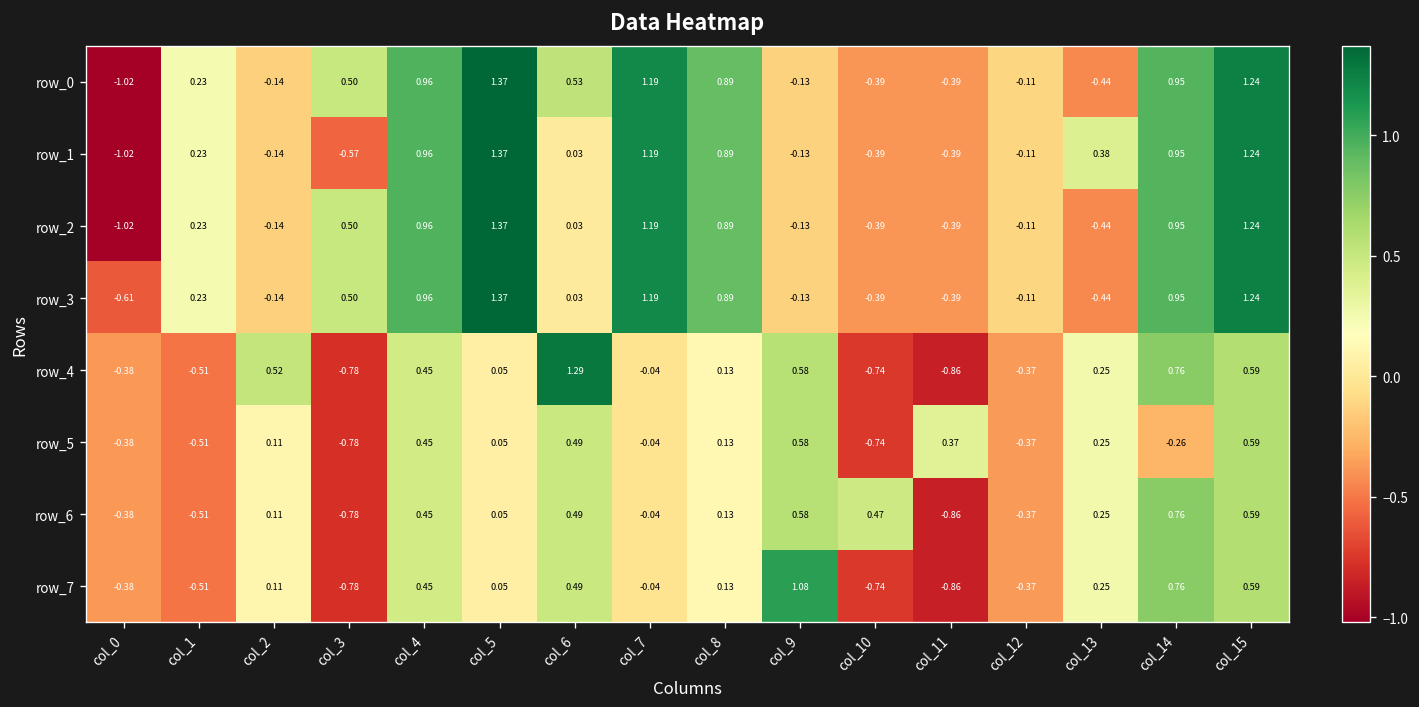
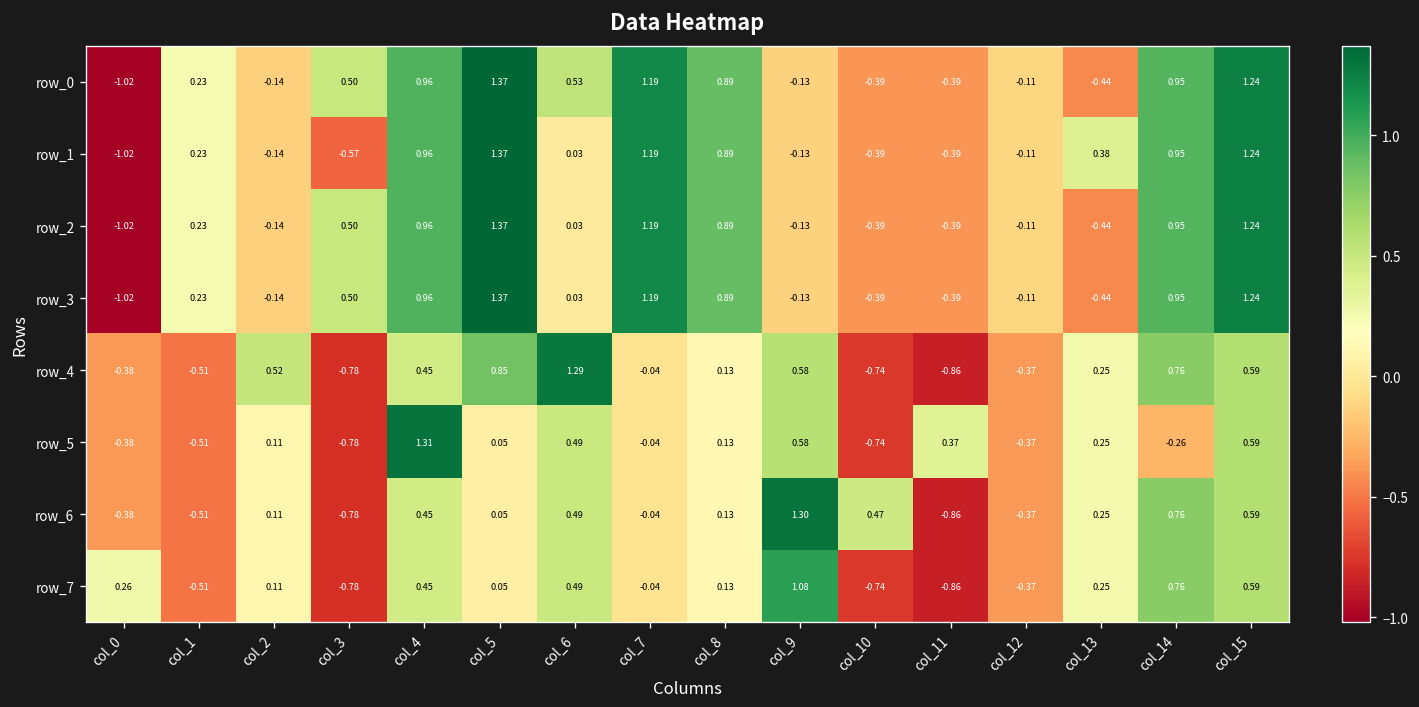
  {
    "row_0": {
      "col_0": -1.02,
      "col_1": 0.23,
      "col_2": -0.14,
      "col_3": 0.50,
      "col_4": 0.96,
      "col_5": 1.37,
      "col_6": 0.53,
      "col_7": 1.19,
      "col_8": 0.89,
      "col_9": -0.13,
      "col_10": -0.39,
      "col_11": -0.39,
      "col_12": -0.11,
      "col_13": -0.44,
      "col_14": 0.95,
      "col_15": 1.24
    },
    "row_1": {
      "col_0": -1.02,
      "col_1": 0.23,
      "col_2": -0.14,
      "col_3": -0.57,
      "col_4": 0.96,
      "col_5": 1.37,
      "col_6": 0.03,
      "col_7": 1.19,
      "col_8": 0.89,
      "col_9": -0.13,
      "col_10": -0.39,
      "col_11": -0.39,
      "col_12": -0.11,
      "col_13": 0.38,
      "col_14": 0.95,
      "col_15": 1.24
    },
    "row_2": {
      "col_0": -1.02,
      "col_1": 0.23,
      "col_2": -0.14,
      "col_3": 0.50,
      "col_4": 0.96,
      "col_5": 1.37,
      "col_6": 0.03,
      "col_7": 1.19,
      "col_8": 0.89,
      "col_9": -0.13,
      "col_10": -0.39,
      "col_11": -0.39,
      "col_12": -0.11,
      "col_13": -0.44,
      "col_14": 0.95,
      "col_15": 1.24
    },
    "row_3": {
-     "col_0": -0.61,
+     "col_0": -1.02,
      "col_1": 0.23,
      "col_2": -0.14,
      "col_3": 0.50,
      "col_4": 0.96,
      "col_5": 1.37,
      "col_6": 0.03,
      "col_7": 1.19,
      "col_8": 0.89,
      "col_9": -0.13,
      "col_10": -0.39,
      "col_11": -0.39,
      "col_12": -0.11,
      "col_13": -0.44,
      "col_14": 0.95,
      "col_15": 1.24
    },
    "row_4": {
      "col_0": -0.38,
      "col_1": -0.51,
      "col_2": 0.52,
      "col_3": -0.78,
      "col_4": 0.45,
-     "col_5": 0.05,
+     "col_5": 0.85,
      "col_6": 1.29,
      "col_7": -0.04,
      "col_8": 0.13,
      "col_9": 0.58,
      "col_10": -0.74,
      "col_11": -0.86,
      "col_12": -0.37,
      "col_13": 0.25,
      "col_14": 0.76,
      "col_15": 0.59
    },
    "row_5": {
      "col_0": -0.38,
      "col_1": -0.51,
      "col_2": 0.11,
      "col_3": -0.78,
-     "col_4": 0.45,
+     "col_4": 1.31,
      "col_5": 0.05,
      "col_6": 0.49,
      "col_7": -0.04,
      "col_8": 0.13,
      "col_9": 0.58,
      "col_10": -0.74,
      "col_11": 0.37,
      "col_12": -0.37,
      "col_13": 0.25,
      "col_14": -0.26,
      "col_15": 0.59
    },
    "row_6": {
      "col_0": -0.38,
      "col_1": -0.51,
      "col_2": 0.11,
      "col_3": -0.78,
      "col_4": 0.45,
      "col_5": 0.05,
      "col_6": 0.49,
      "col_7": -0.04,
      "col_8": 0.13,
-     "col_9": 0.58,
+     "col_9": 1.30,
      "col_10": 0.47,
      "col_11": -0.86,
      "col_12": -0.37,
      "col_13": 0.25,
      "col_14": 0.76,
      "col_15": 0.59
    },
    "row_7": {
-     "col_0": -0.38,
+     "col_0": 0.26,
      "col_1": -0.51,
      "col_2": 0.11,
      "col_3": -0.78,
      "col_4": 0.45,
      "col_5": 0.05,
      "col_6": 0.49,
      "col_7": -0.04,
      "col_8": 0.13,
      "col_9": 1.08,
      "col_10": -0.74,
      "col_11": -0.86,
      "col_12": -0.37,
      "col_13": 0.25,
      "col_14": 0.76,
      "col_15": 0.59
    }
  }
